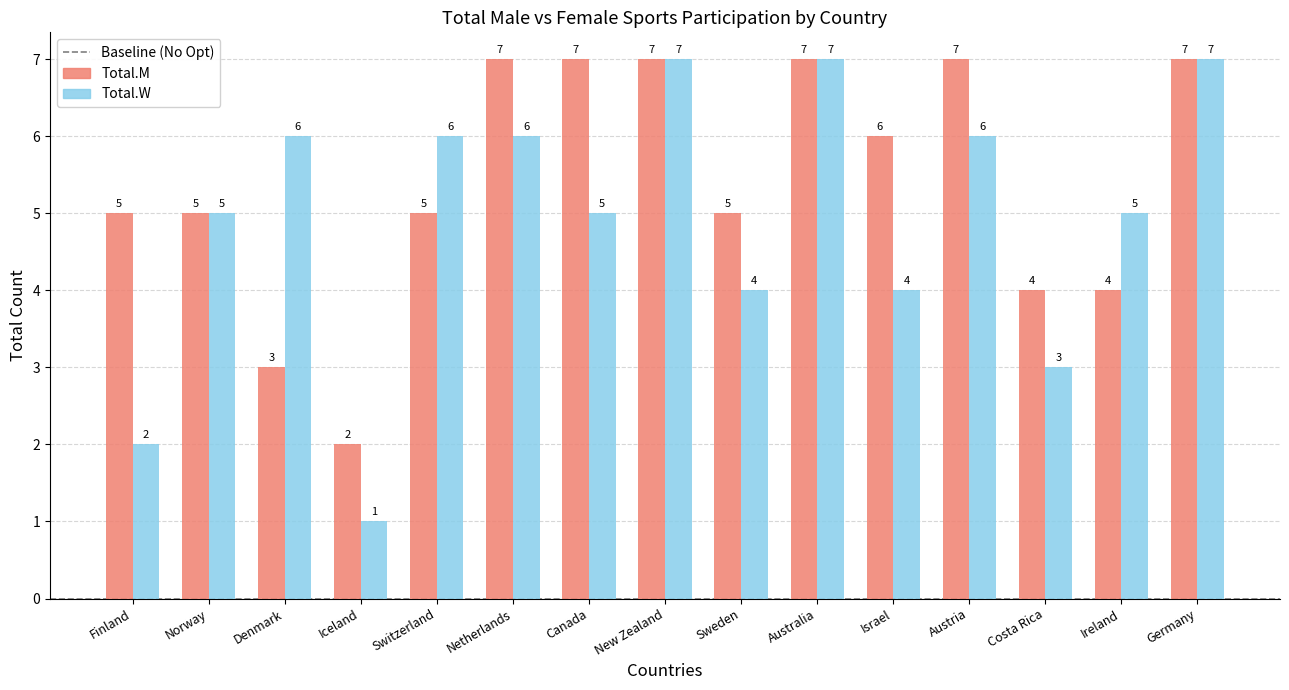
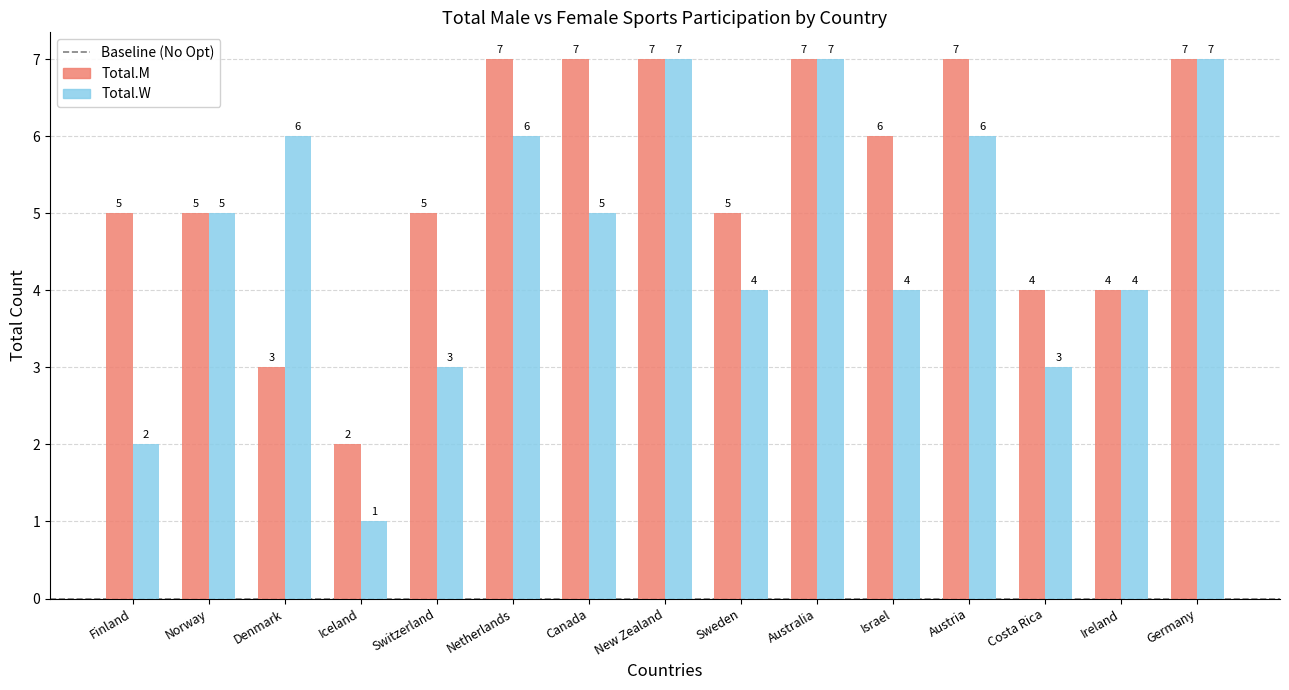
  {
    "Total.M": {
      "Finland": 5,
      "Norway": 5,
      "Denmark": 3,
      "Iceland": 2,
      "Switzerland": 5,
      "Netherlands": 7,
      "Canada": 7,
      "New Zealand": 7,
      "Sweden": 5,
      "Australia": 7,
      "Israel": 6,
      "Austria": 7,
      "Costa Rica": 4,
      "Ireland": 4,
      "Germany": 7
    },
    "Total.W": {
      "Finland": 2,
      "Norway": 5,
      "Denmark": 6,
      "Iceland": 1,
-     "Switzerland": 6,
+     "Switzerland": 3,
      "Netherlands": 6,
      "Canada": 5,
      "New Zealand": 7,
      "Sweden": 4,
      "Australia": 7,
      "Israel": 4,
      "Austria": 6,
      "Costa Rica": 3,
-     "Ireland": 5,
+     "Ireland": 4,
      "Germany": 7
    }
  }
